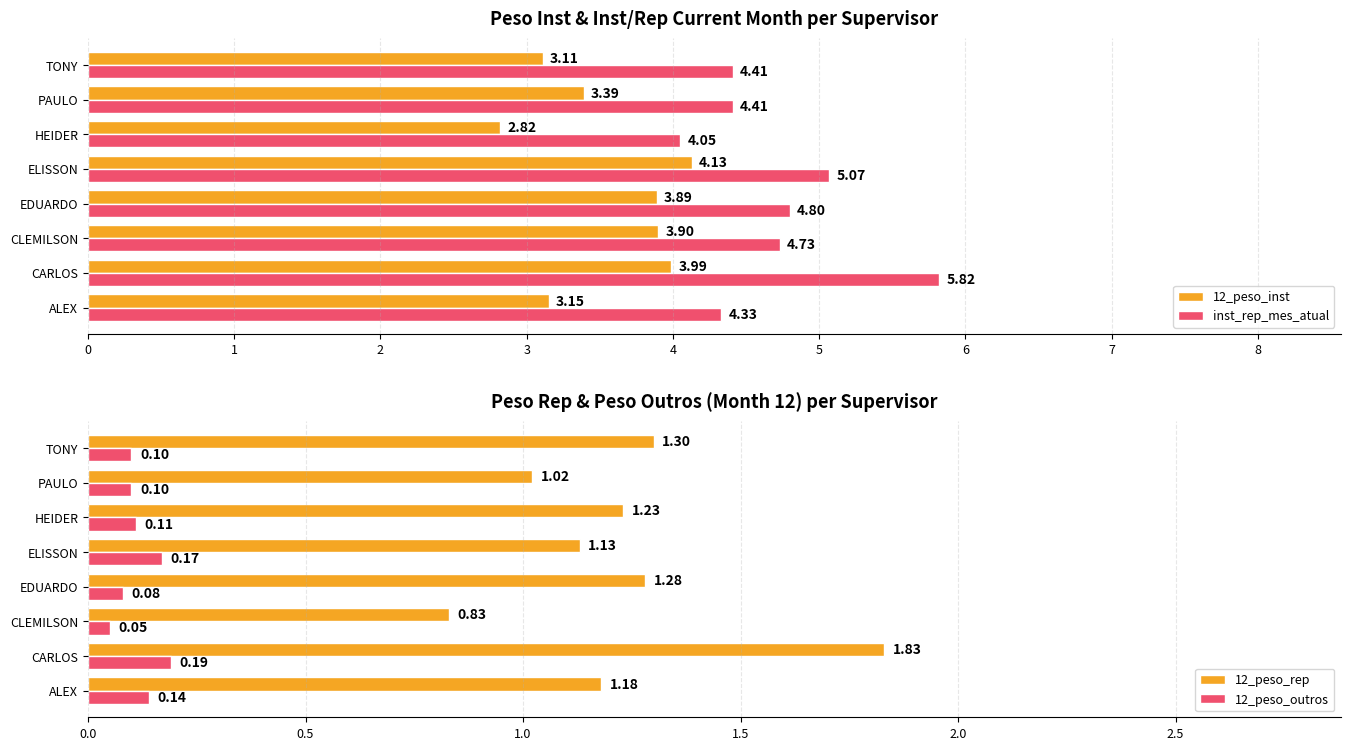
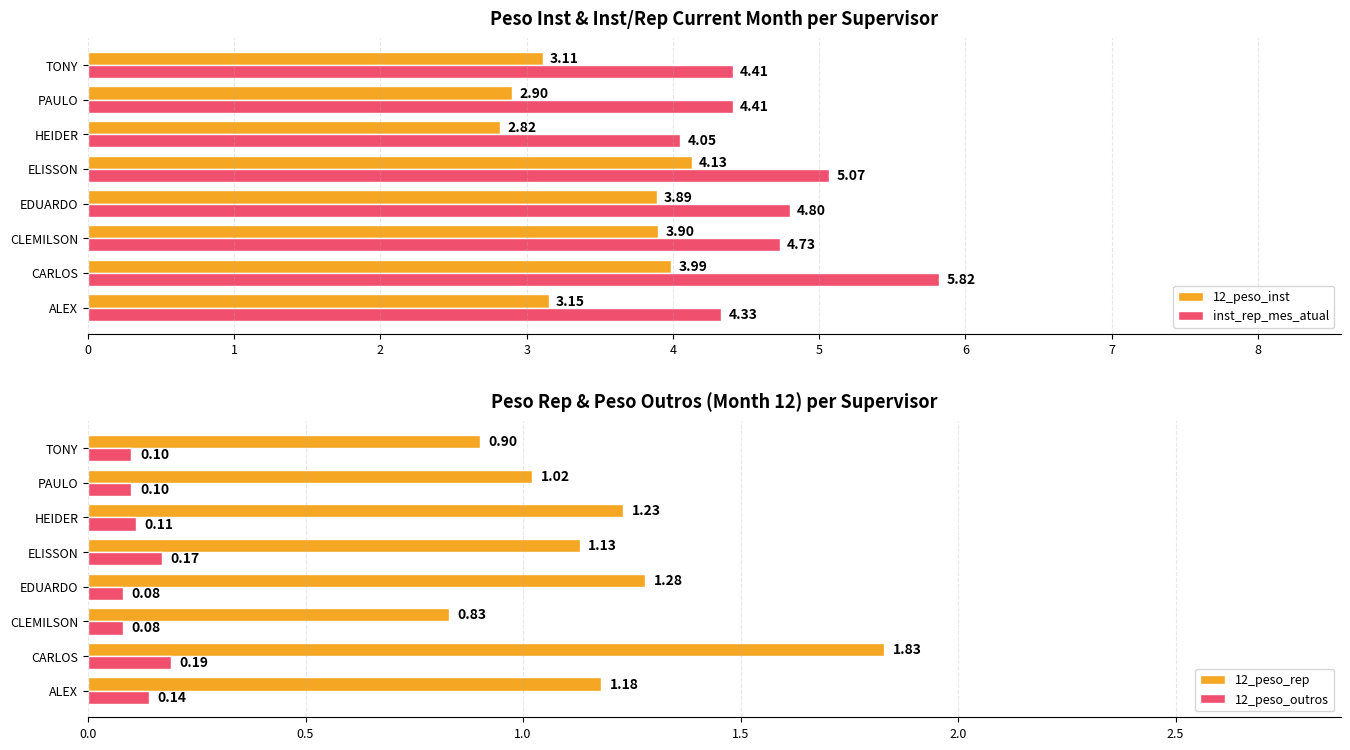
  {
    "Peso Inst & Inst/Rep Current Month per Supervisor": {
      "12_peso_inst": {
        "TONY": 3.11,
-       "PAULO": 3.39,
+       "PAULO": 2.90,
        "HEIDER": 2.82,
        "ELISSON": 4.13,
        "EDUARDO": 3.89,
        "CLEMILSON": 3.90,
        "CARLOS": 3.99,
        "ALEX": 3.15
      },
      "inst_rep_mes_atual": {
        "TONY": 4.41,
        "PAULO": 4.41,
        "HEIDER": 4.05,
        "ELISSON": 5.07,
        "EDUARDO": 4.80,
        "CLEMILSON": 4.73,
        "CARLOS": 5.82,
        "ALEX": 4.33
      }
    },
    "Peso Rep & Peso Outros (Month 12) per Supervisor": {
      "12_peso_rep": {
-       "TONY": 1.30,
+       "TONY": 0.90,
        "PAULO": 1.02,
        "HEIDER": 1.23,
        "ELISSON": 1.13,
        "EDUARDO": 1.28,
        "CLEMILSON": 0.83,
        "CARLOS": 1.83,
        "ALEX": 1.18
      },
      "12_peso_outros": {
        "TONY": 0.10,
        "PAULO": 0.10,
        "HEIDER": 0.11,
        "ELISSON": 0.17,
        "EDUARDO": 0.08,
-       "CLEMILSON": 0.05,
+       "CLEMILSON": 0.08,
        "CARLOS": 0.19,
        "ALEX": 0.14
      }
    }
  }
